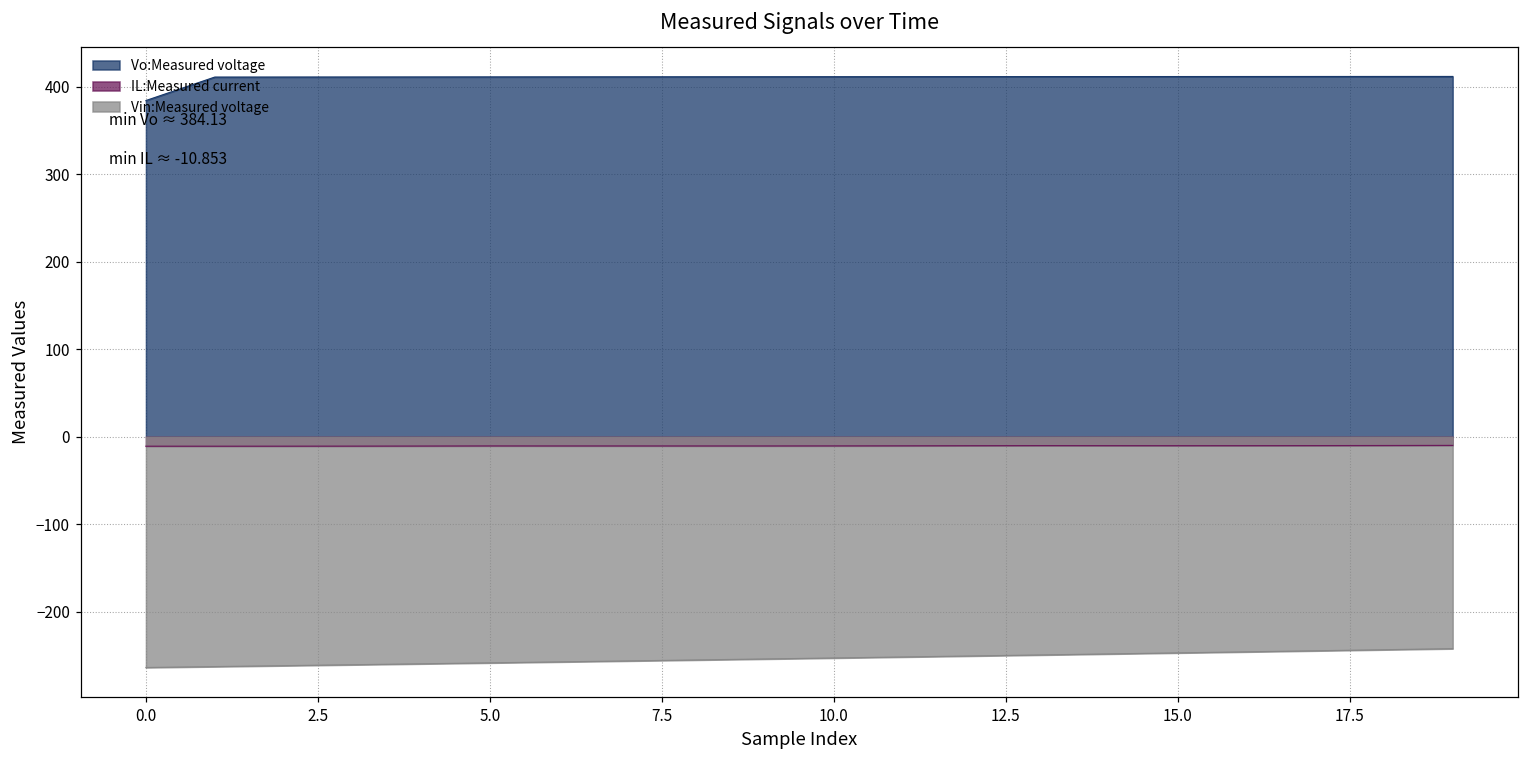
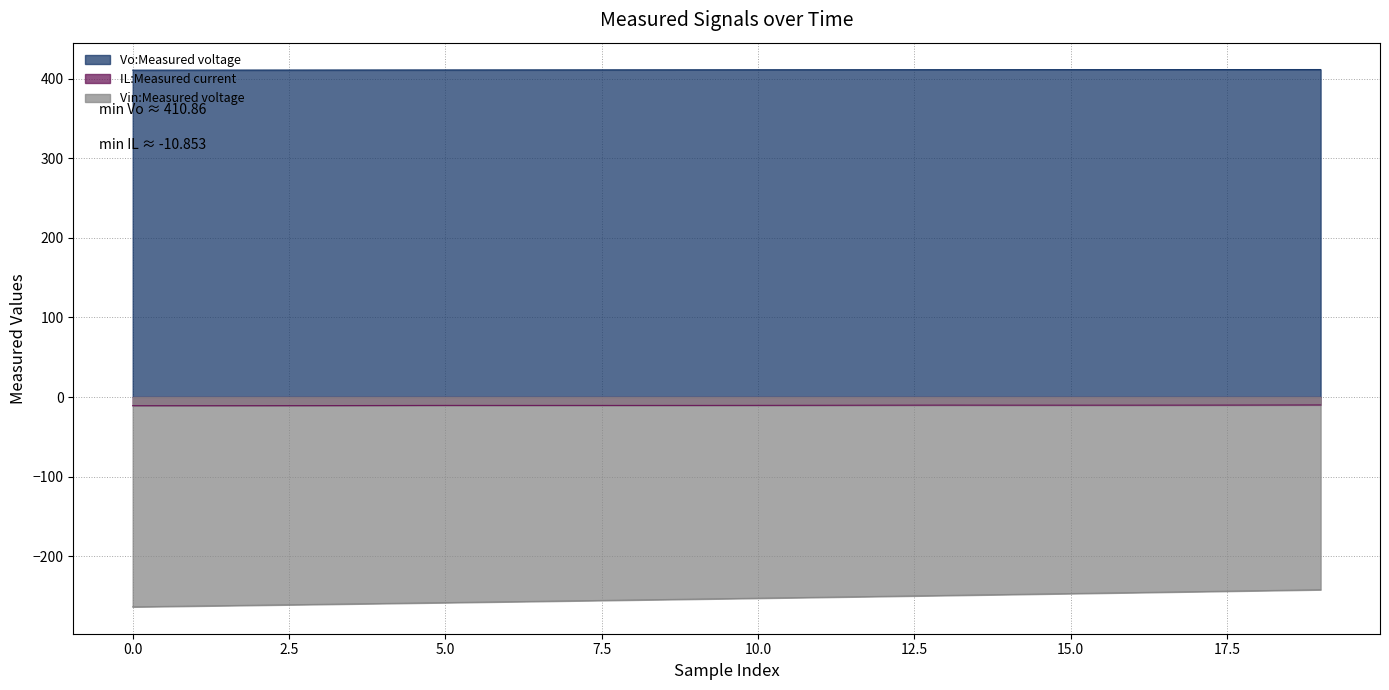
  {
    "Vo:Measured voltage": {
-     "0.0": 384.13
+     "0.0": 410.86
    }
  }
